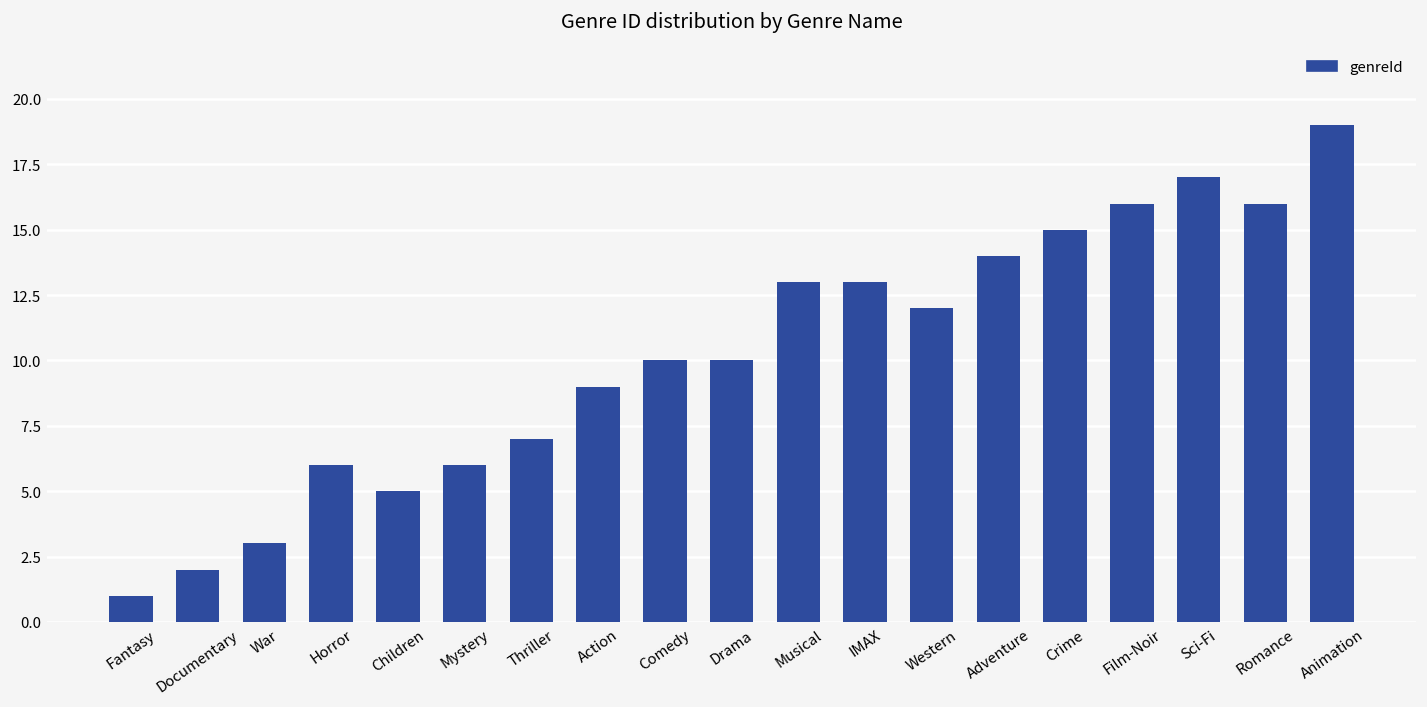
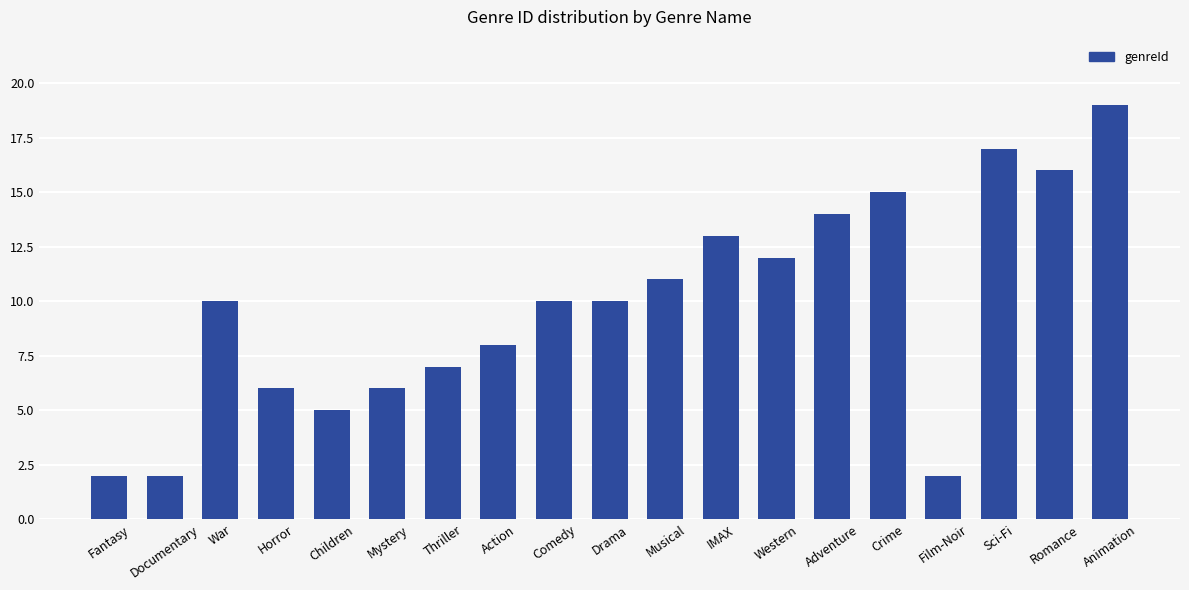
  {
-   "Fantasy": 1,
+   "Fantasy": 2,
    "Documentary": 2,
-   "War": 3,
+   "War": 10,
    "Horror": 6,
    "Children": 5,
    "Mystery": 6,
    "Thriller": 7,
-   "Action": 9,
+   "Action": 8,
    "Comedy": 10,
    "Drama": 10,
-   "Musical": 13,
+   "Musical": 11,
    "IMAX": 13,
    "Western": 12,
    "Adventure": 14,
    "Crime": 15,
-   "Film-Noir": 16,
+   "Film-Noir": 2,
    "Sci-Fi": 17,
    "Romance": 16,
    "Animation": 19
  }
